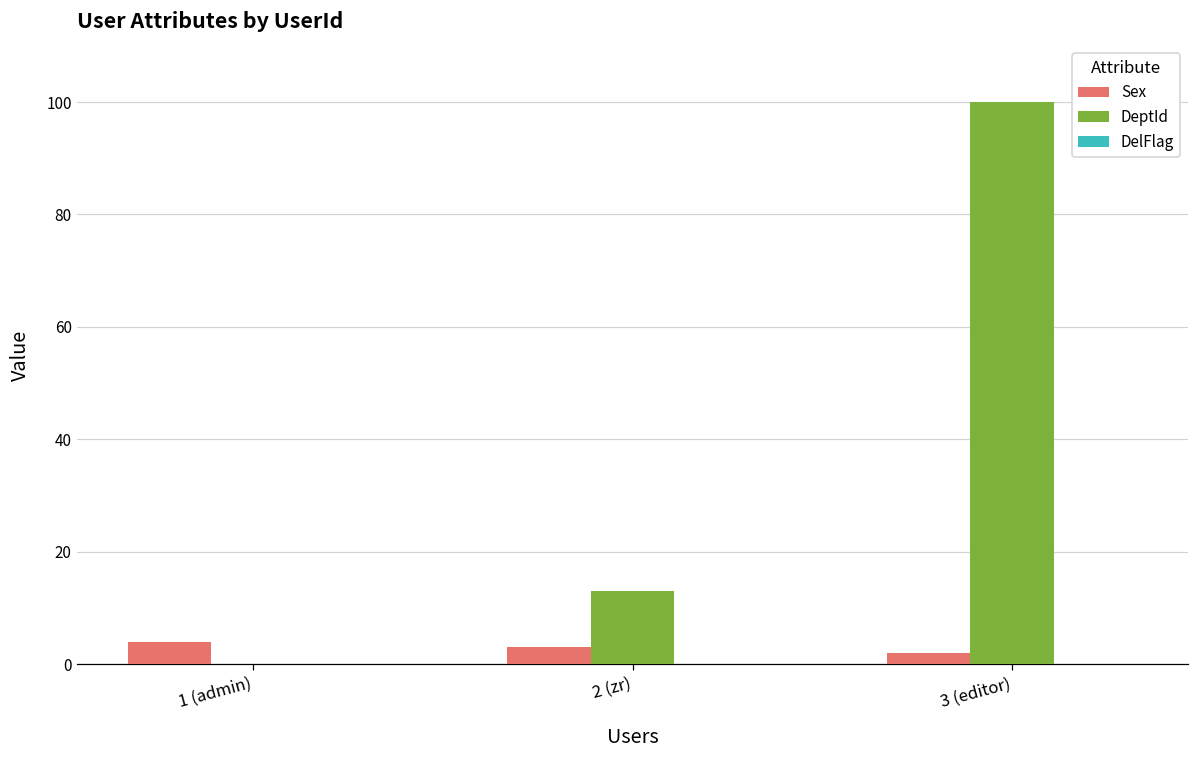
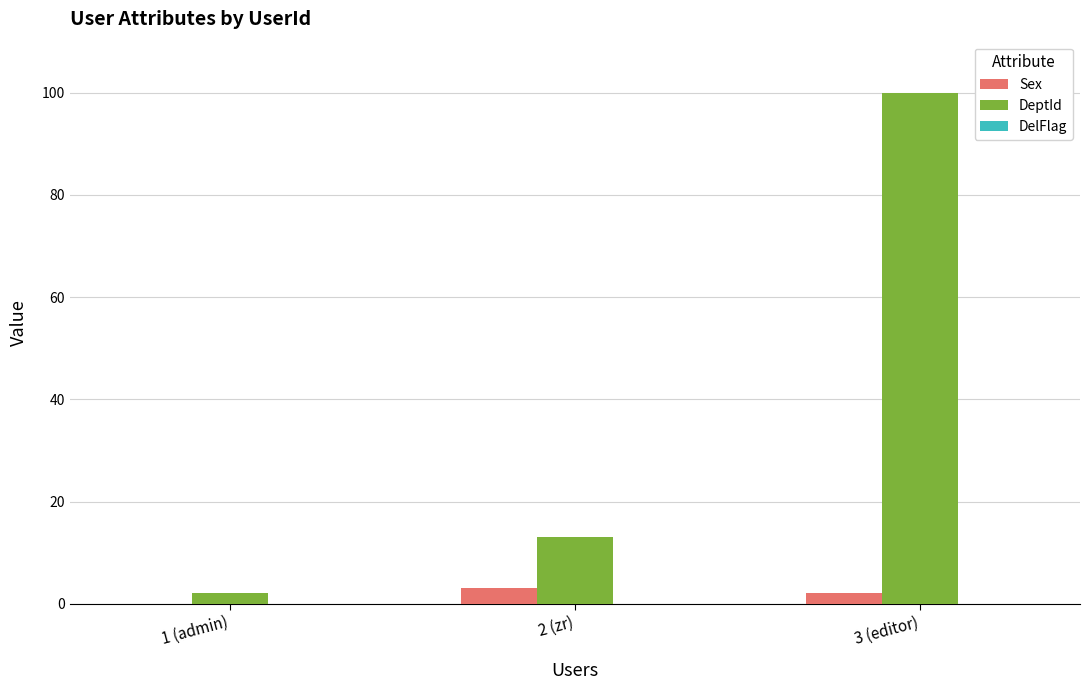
  {
    "Sex": {
-     "1 (admin)": 4,
+     "1 (admin)": 0,
      "2 (zr)": 3,
      "3 (editor)": 2
    },
    "DeptId": {
-     "1 (admin)": 0,
+     "1 (admin)": 2,
      "2 (zr)": 13,
      "3 (editor)": 100
    },
    "DelFlag": {
      "1 (admin)": 0,
      "2 (zr)": 0,
      "3 (editor)": 0
    }
  }
